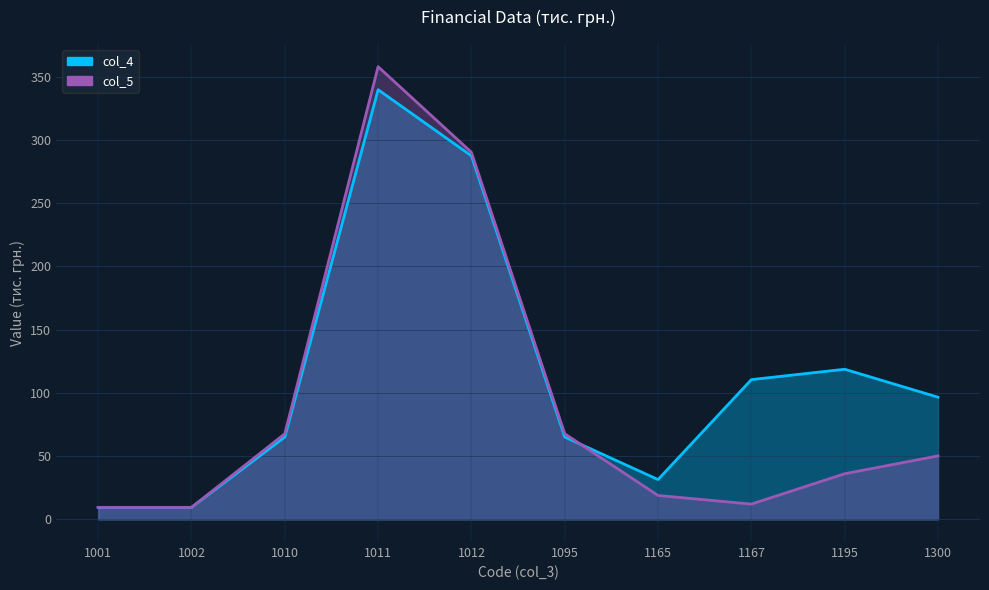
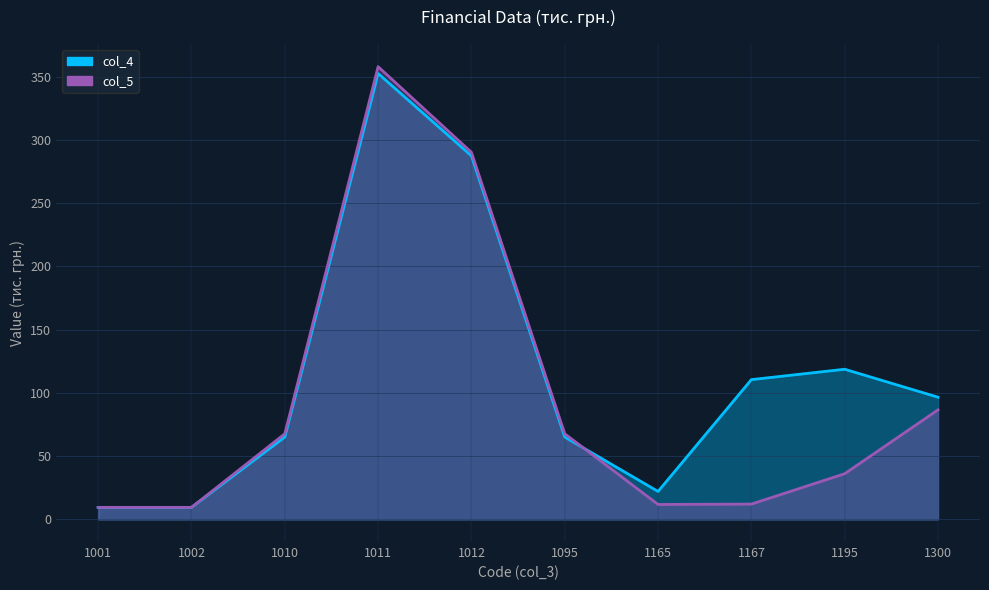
  {
    "col_4": {
      "1010": 65,
-     "1011": 340,
+     "1011": 353,
      "1012": 287,
      "1095": 65,
-     "1165": 32,
+     "1165": 22,
      "1167": 111,
      "1195": 119,
      "1300": 97
    },
    "col_5": {
      "1010": 68,
      "1011": 358,
      "1012": 290,
      "1095": 68,
-     "1165": 19,
+     "1165": 12,
      "1167": 12,
      "1195": 36,
-     "1300": 50
+     "1300": 87
    }
  }
